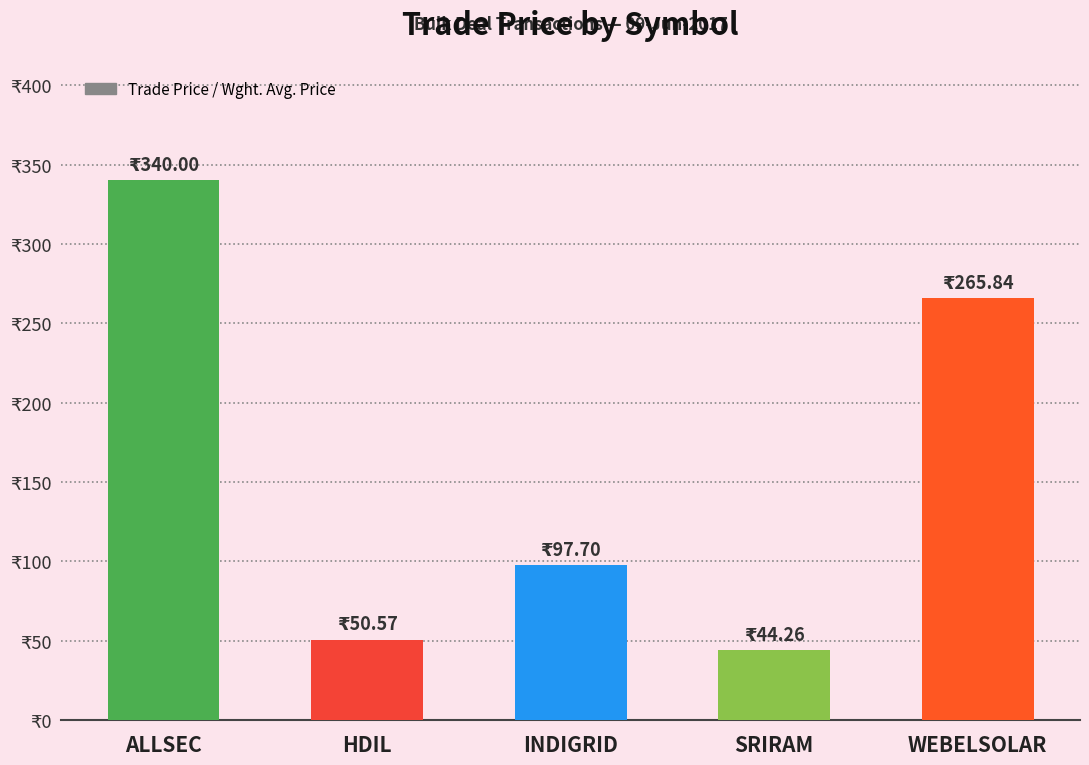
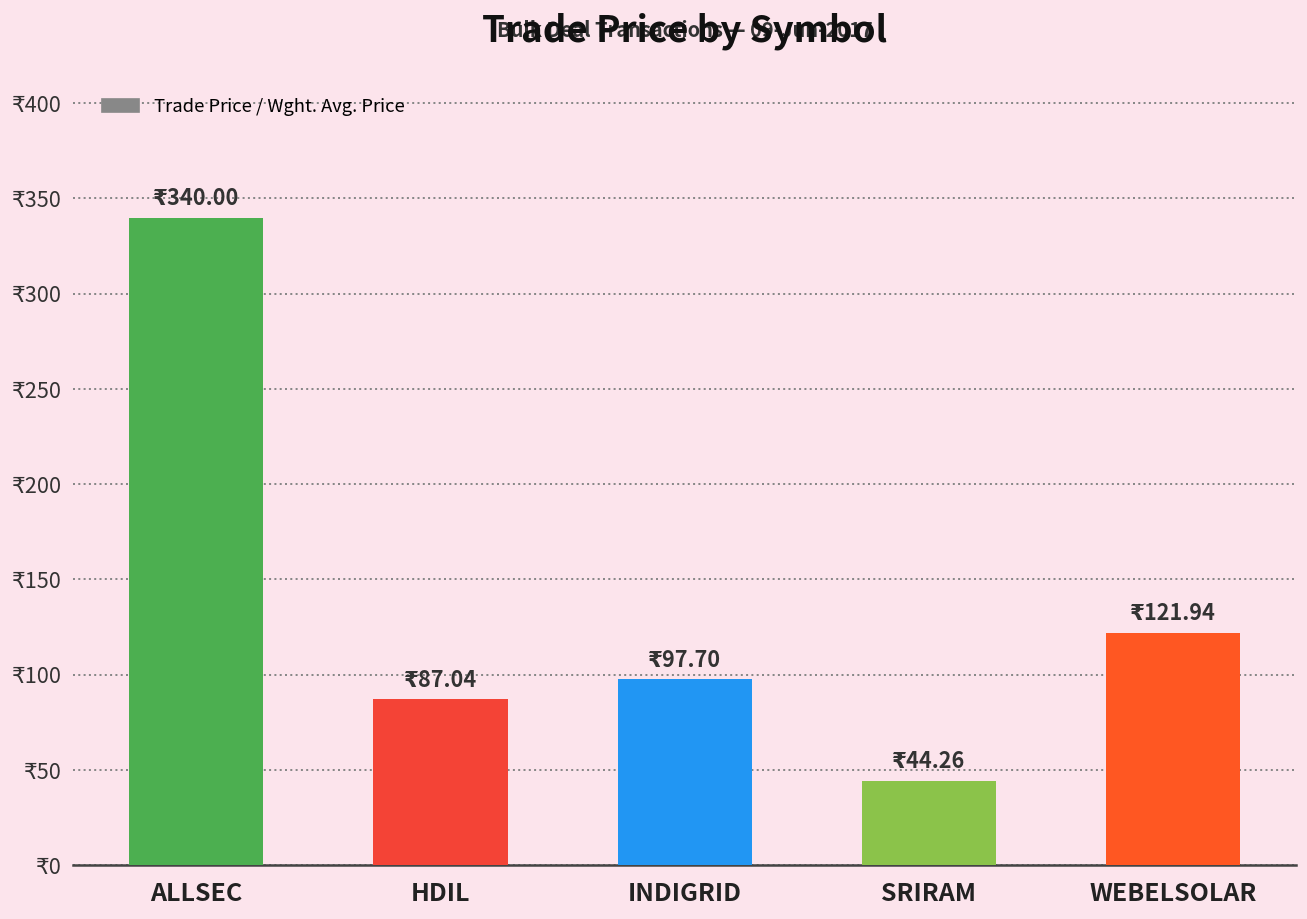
  {
    "ALLSEC": 340.00,
-   "HDIL": 50.57,
+   "HDIL": 87.04,
    "INDIGRID": 97.70,
    "SRIRAM": 44.26,
-   "WEBELSOLAR": 265.84
+   "WEBELSOLAR": 121.94
  }
